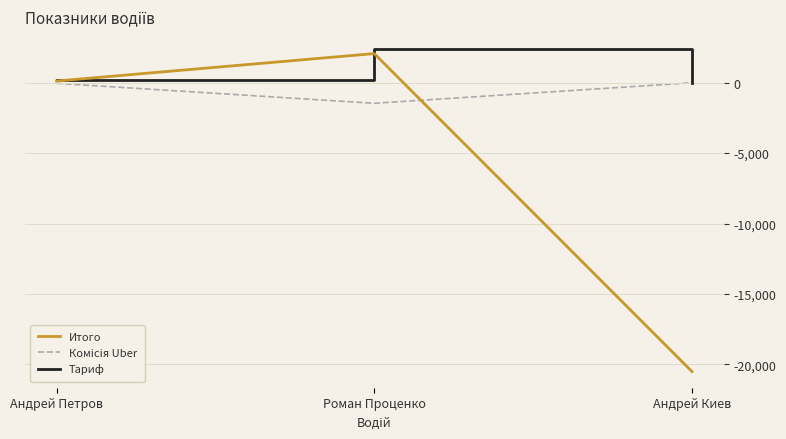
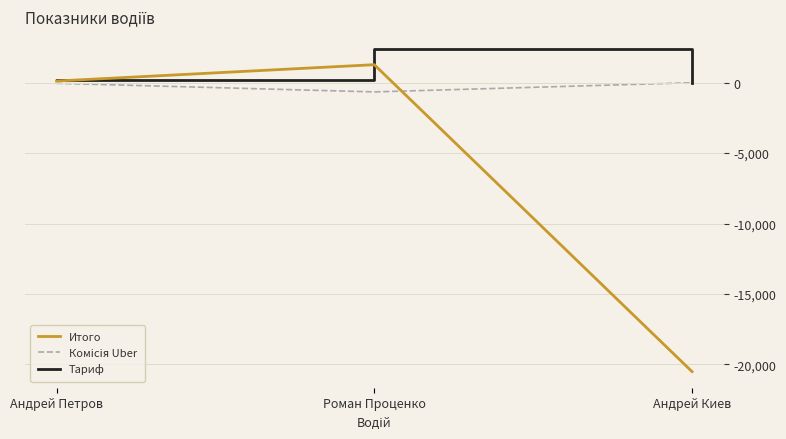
  {
    "Итого": {
-     "Роман Проценко": "2,100",
+     "Роман Проценко": "1,300",
      "Андрей Киев": "-20,500"
    },
    "Комісія Uber": {
-     "Роман Проценко": "-1,500"
+     "Роман Проценко": "-700"
    },
    "Тариф": {
      "Роман Проценко": "2,400"
    }
  }
